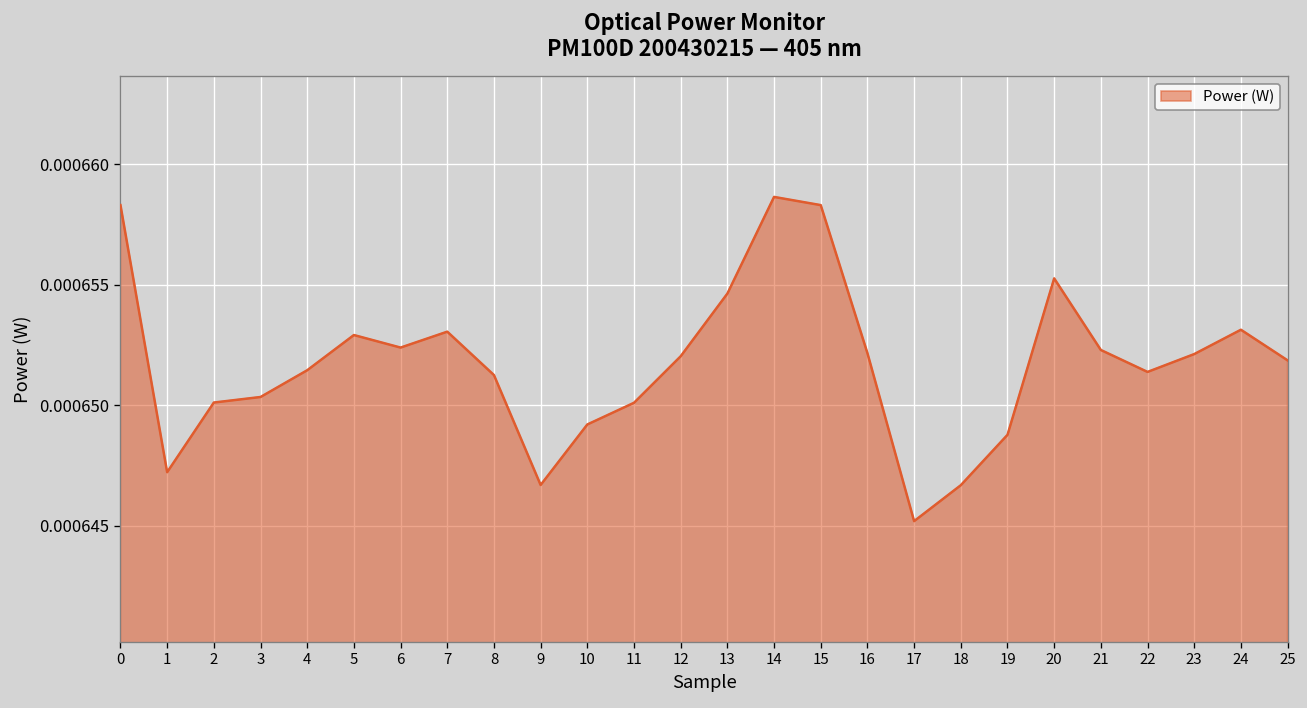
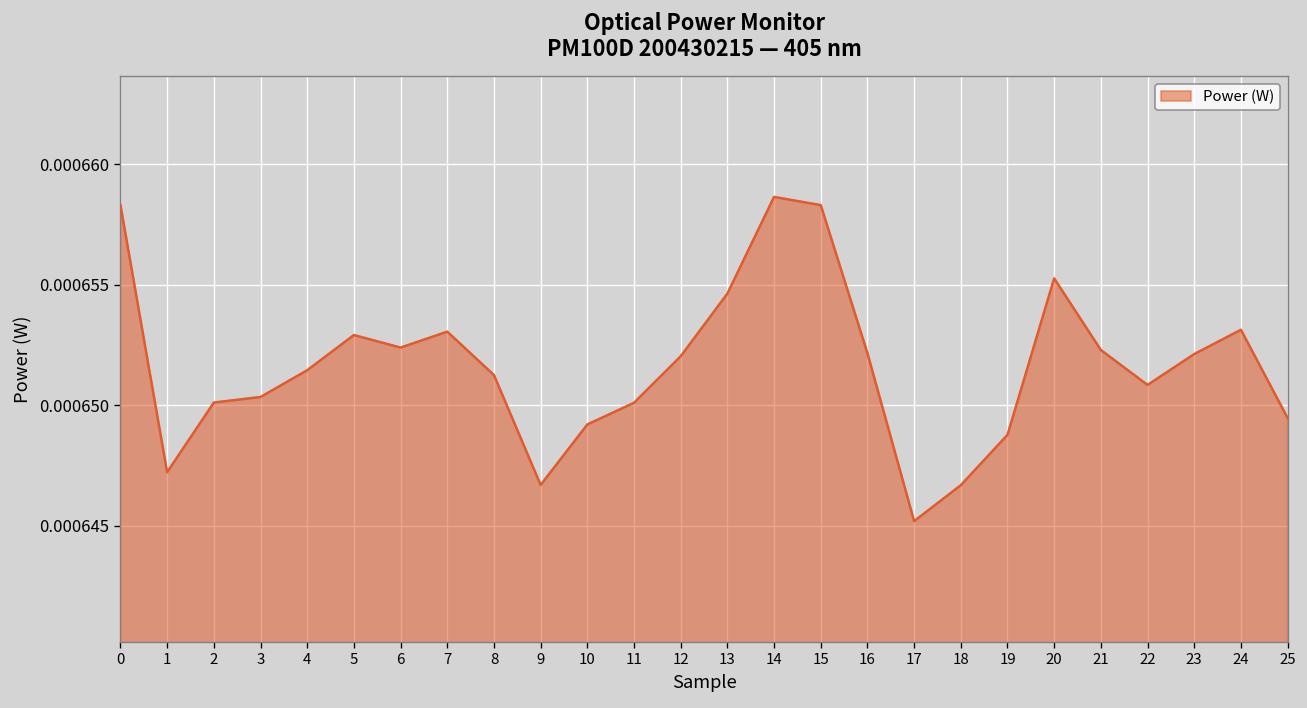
  {
    "0": 0.0006583,
    "1": 0.0006472,
    "2": 0.0006501,
    "3": 0.0006504,
    "4": 0.0006515,
    "5": 0.0006529,
    "6": 0.0006524,
    "7": 0.0006531,
    "8": 0.0006513,
    "9": 0.0006467,
    "10": 0.0006492,
    "11": 0.0006501,
    "12": 0.0006520,
    "13": 0.0006546,
    "14": 0.0006587,
    "15": 0.0006583,
    "16": 0.0006522,
    "17": 0.0006452,
    "18": 0.0006467,
    "19": 0.0006488,
    "20": 0.0006553,
    "21": 0.0006523,
-   "22": 0.0006514,
+   "22": 0.0006509,
    "23": 0.0006521,
    "24": 0.0006531,
-   "25": 0.0006519
+   "25": 0.0006495
  }
